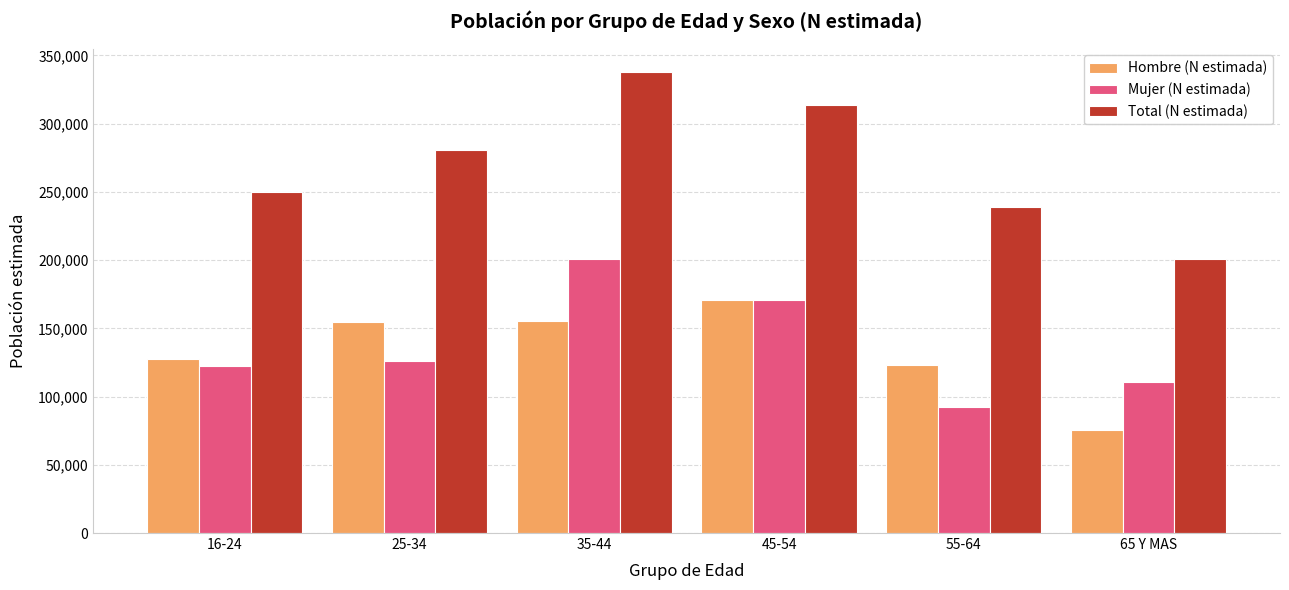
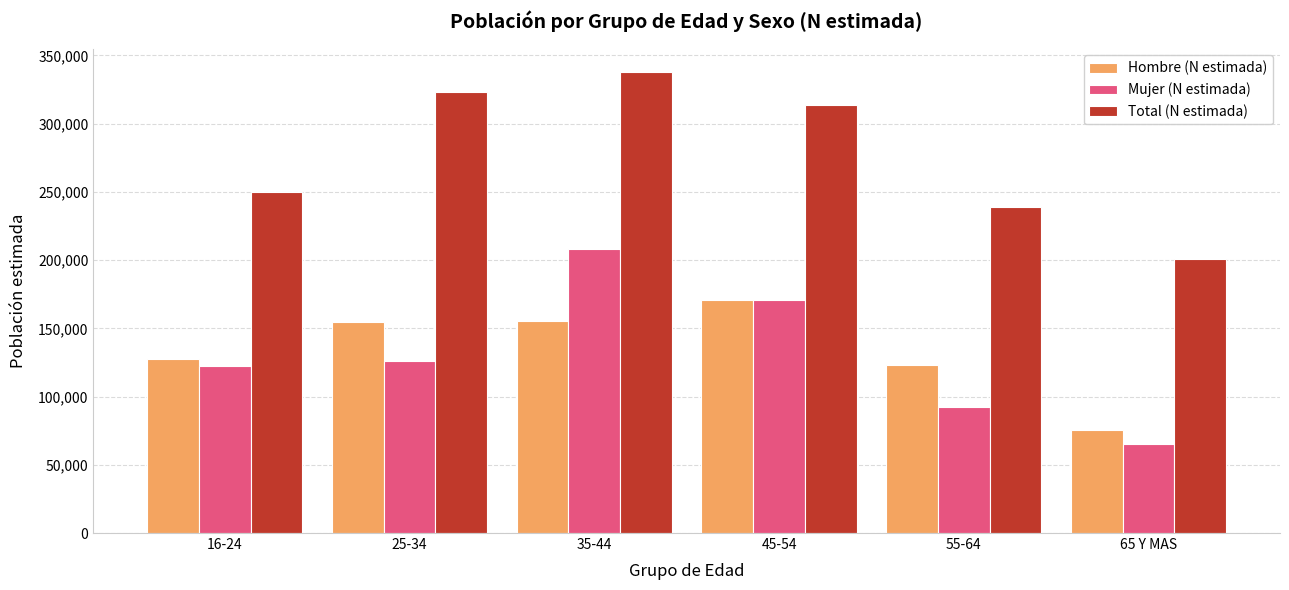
  {
    "Hombre (N estimada)": {
      "16-24": "128,000",
      "25-34": "154,000",
      "35-44": "156,000",
      "45-54": "171,000",
      "55-64": "123,000",
      "65 Y MAS": "75,000"
    },
    "Mujer (N estimada)": {
      "16-24": "123,000",
      "25-34": "126,000",
-     "35-44": "200,000",
+     "35-44": "208,000",
      "45-54": "171,000",
      "55-64": "93,000",
-     "65 Y MAS": "111,000"
+     "65 Y MAS": "65,000"
    },
    "Total (N estimada)": {
      "16-24": "250,000",
-     "25-34": "281,000",
+     "25-34": "323,000",
      "35-44": "338,000",
      "45-54": "314,000",
      "55-64": "239,000",
      "65 Y MAS": "201,000"
    }
  }
